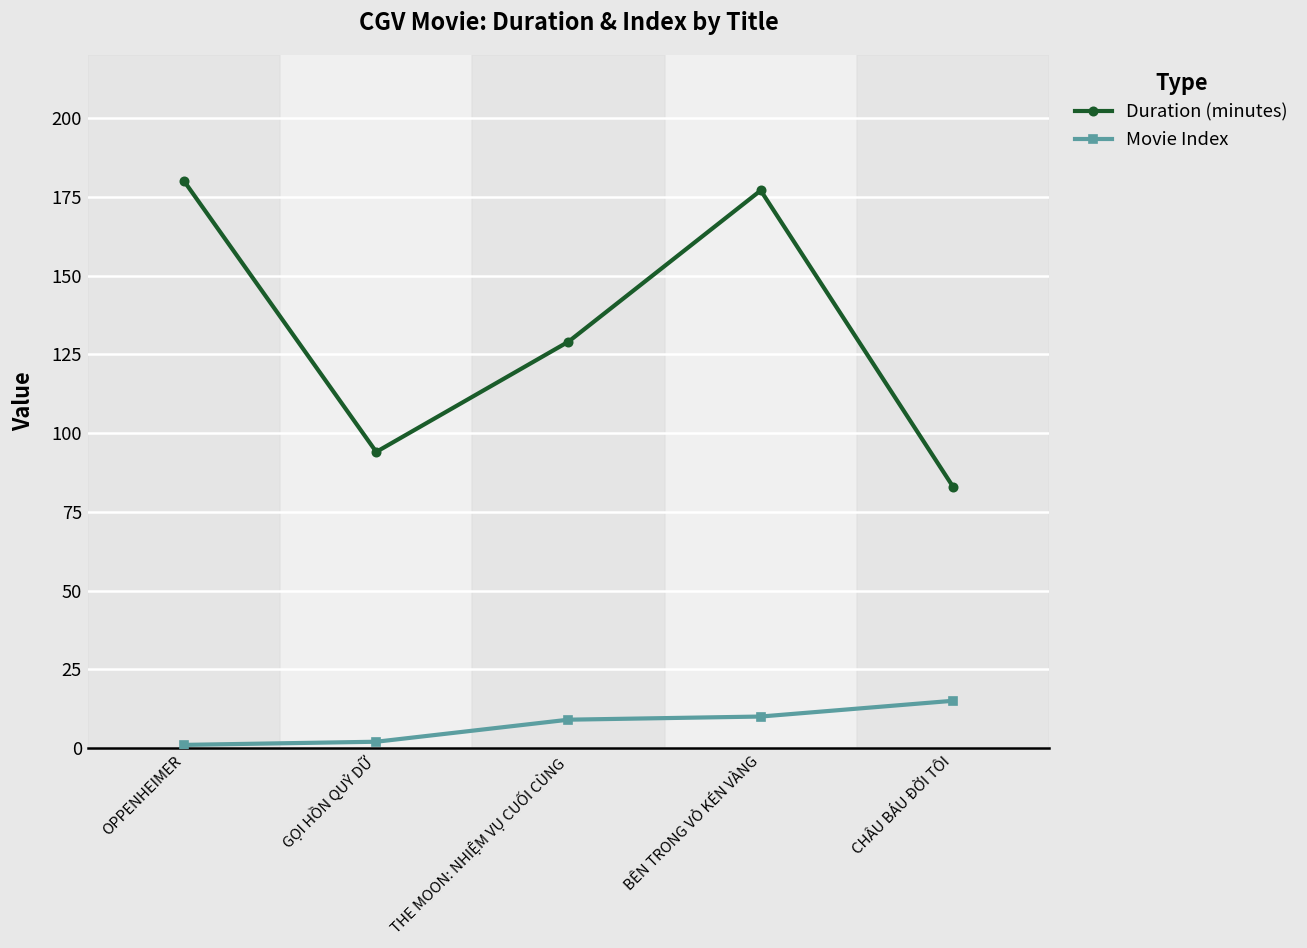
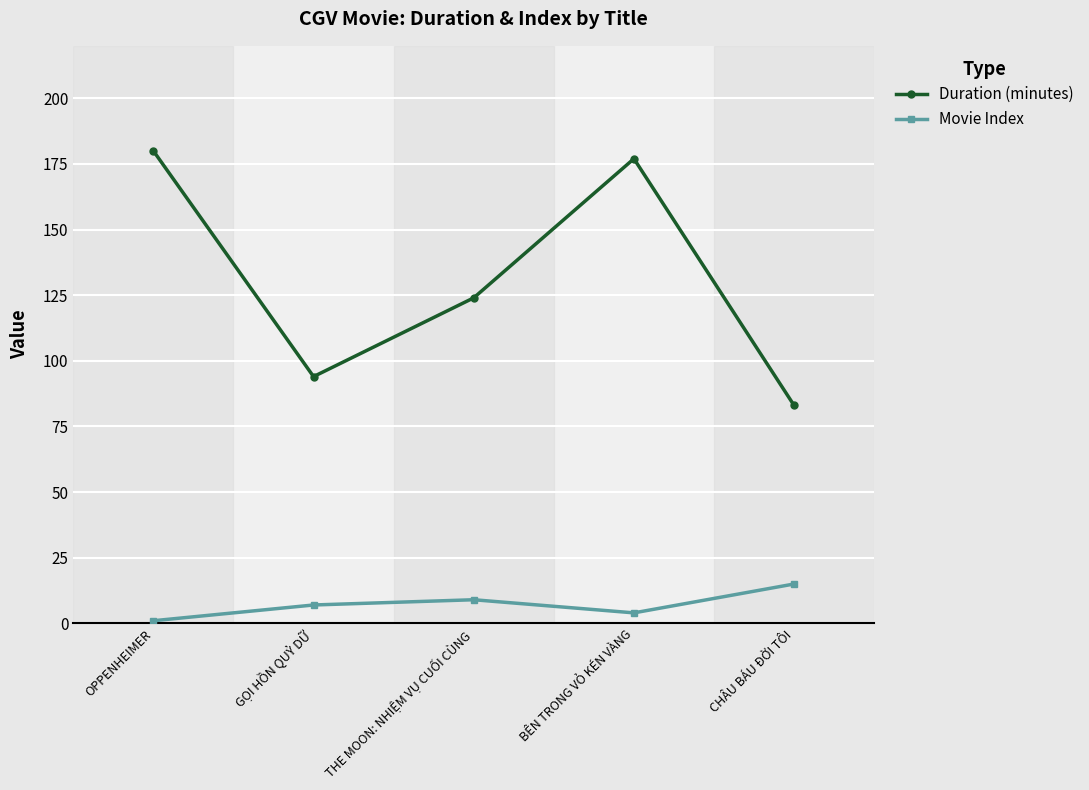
  {
    "Duration (minutes)": {
      "OPPENHEIMER": 180,
      "GỌI HỒN QUỶ DỮ": 94,
-     "THE MOON: NHIỆM VỤ CUỐI CÙNG": 129,
+     "THE MOON: NHIỆM VỤ CUỐI CÙNG": 124,
      "BÊN TRONG VỎ KÉN VÀNG": 177,
      "CHÂU BÁU ĐỜI TÔI": 83
    },
    "Movie Index": {
      "OPPENHEIMER": 1,
-     "GỌI HỒN QUỶ DỮ": 2,
+     "GỌI HỒN QUỶ DỮ": 7,
      "THE MOON: NHIỆM VỤ CUỐI CÙNG": 9,
-     "BÊN TRONG VỎ KÉN VÀNG": 10,
+     "BÊN TRONG VỎ KÉN VÀNG": 4,
      "CHÂU BÁU ĐỜI TÔI": 15
    }
  }
